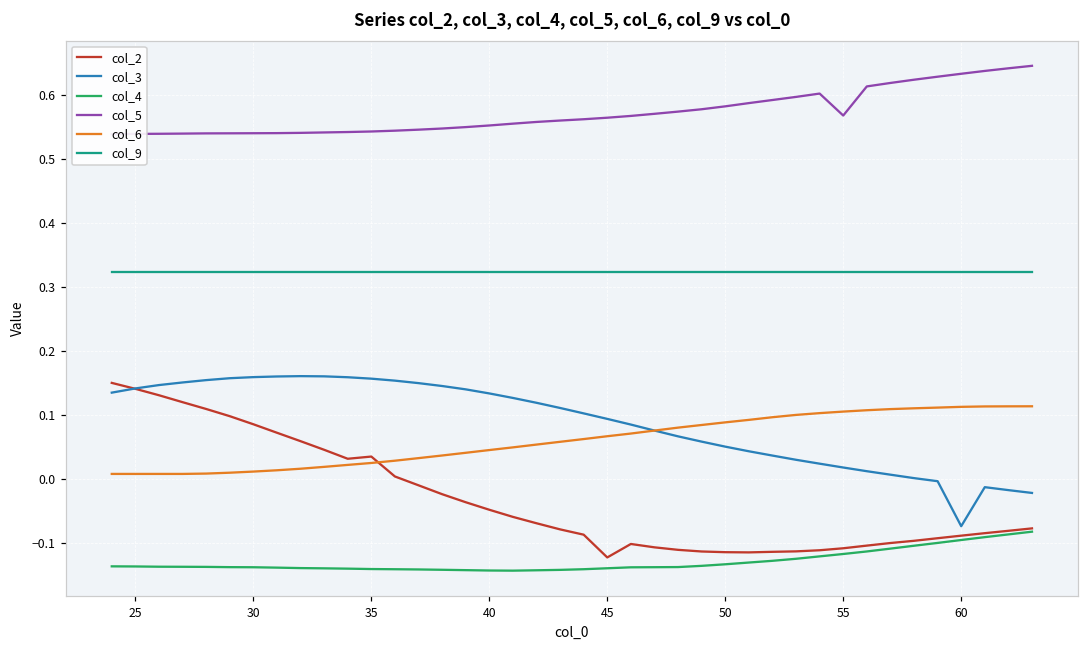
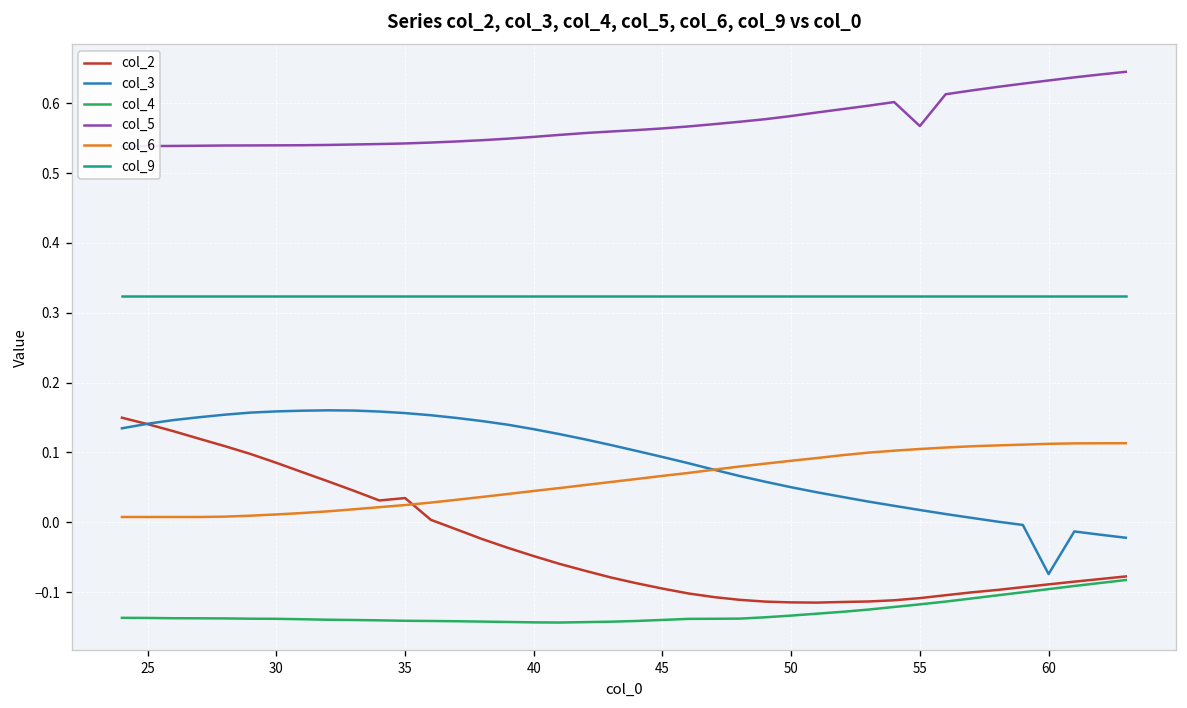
  {
    "col_2": {
      "30": 0.09,
      "35": 0.03,
      "40": -0.05,
-     "45": -0.12,
+     "45": -0.09,
      "50": -0.11,
      "55": -0.11,
      "60": -0.09
    },
    "col_3": {
      "30": 0.16,
      "35": 0.16,
      "40": 0.13,
      "45": 0.09,
      "50": 0.05,
      "55": 0.02,
      "60": -0.07
    },
    "col_5": {
      "30": 0.54,
      "35": 0.54,
      "40": 0.55,
      "45": 0.56,
      "50": 0.58,
      "55": 0.57,
      "60": 0.63
    },
    "col_6": {
      "25": 0.01,
      "30": 0.01,
      "35": 0.02,
      "40": 0.04,
      "45": 0.07,
      "50": 0.09,
      "55": 0.10,
      "60": 0.11
    }
  }
